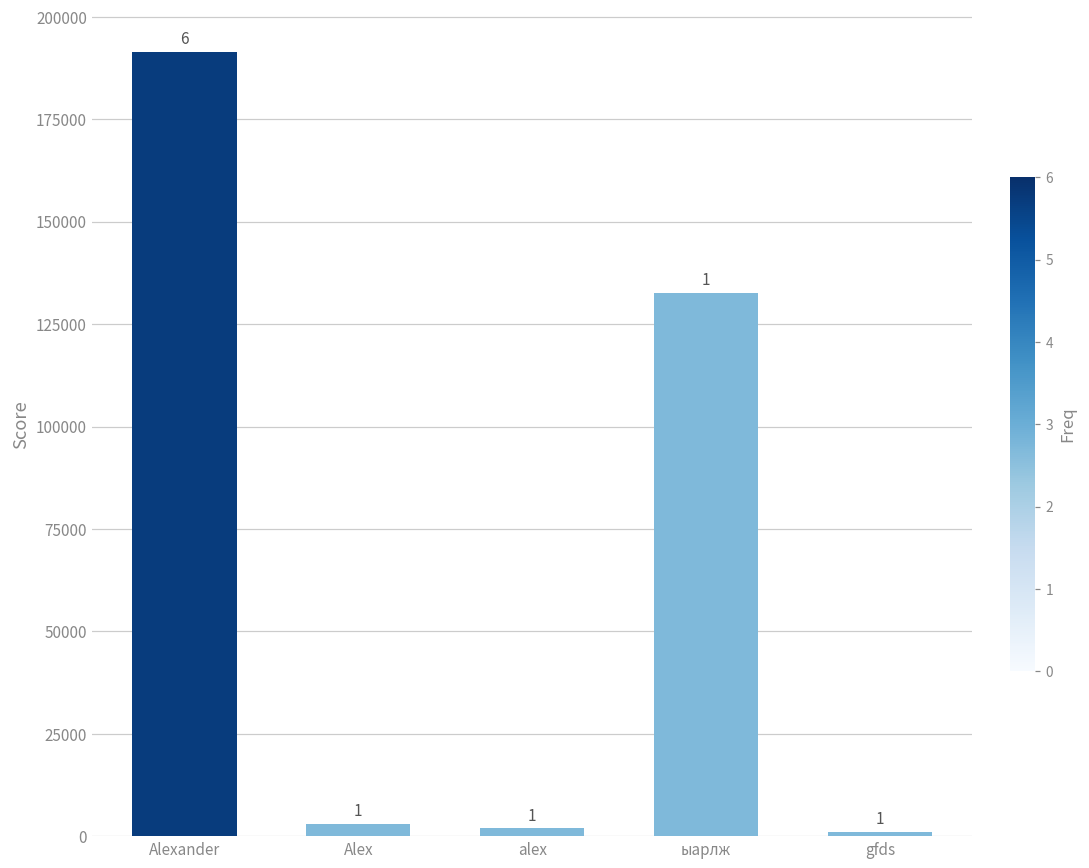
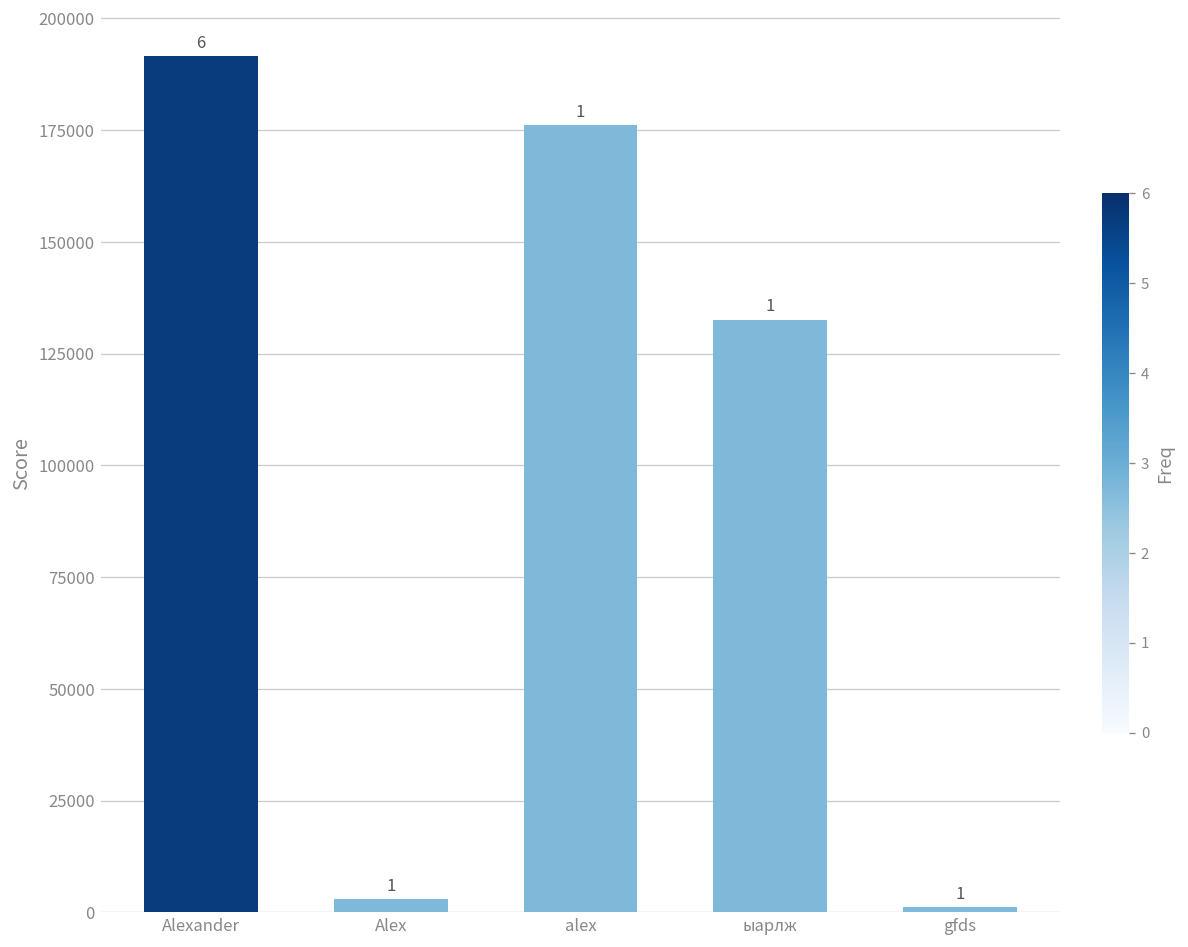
  {
-   "alex": 2000
+   "alex": 176000
  }
